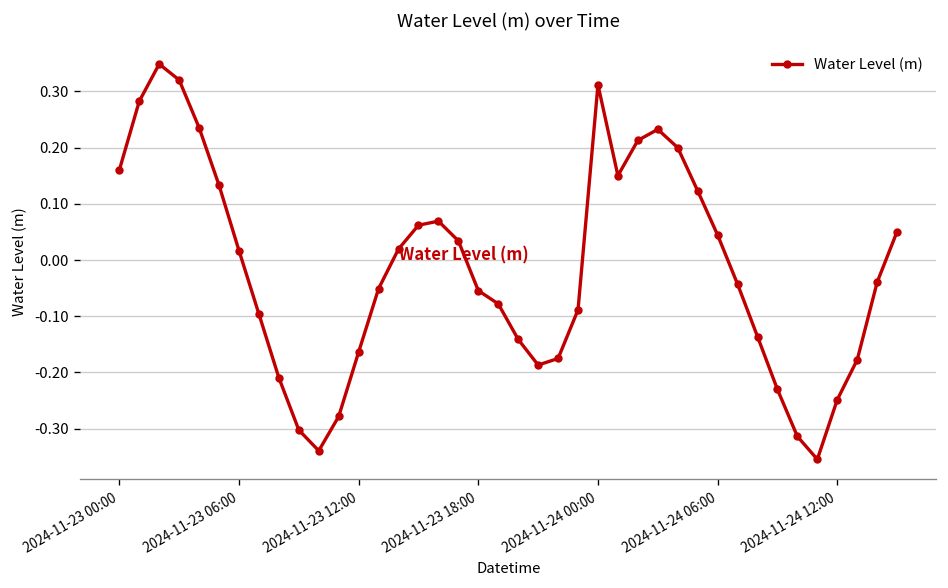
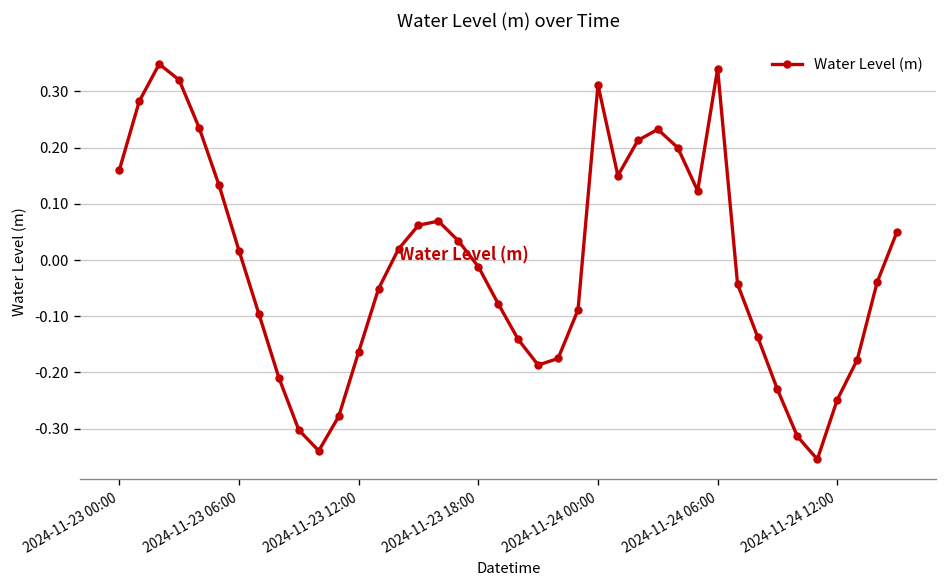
  {
    "2024-11-23 00:00": 0.16,
    "2024-11-23 06:00": 0.02,
    "2024-11-23 12:00": -0.16,
-   "2024-11-23 18:00": -0.05,
+   "2024-11-23 18:00": -0.01,
    "2024-11-24 00:00": 0.31,
-   "2024-11-24 06:00": 0.04,
+   "2024-11-24 06:00": 0.34,
    "2024-11-24 12:00": -0.25
  }
